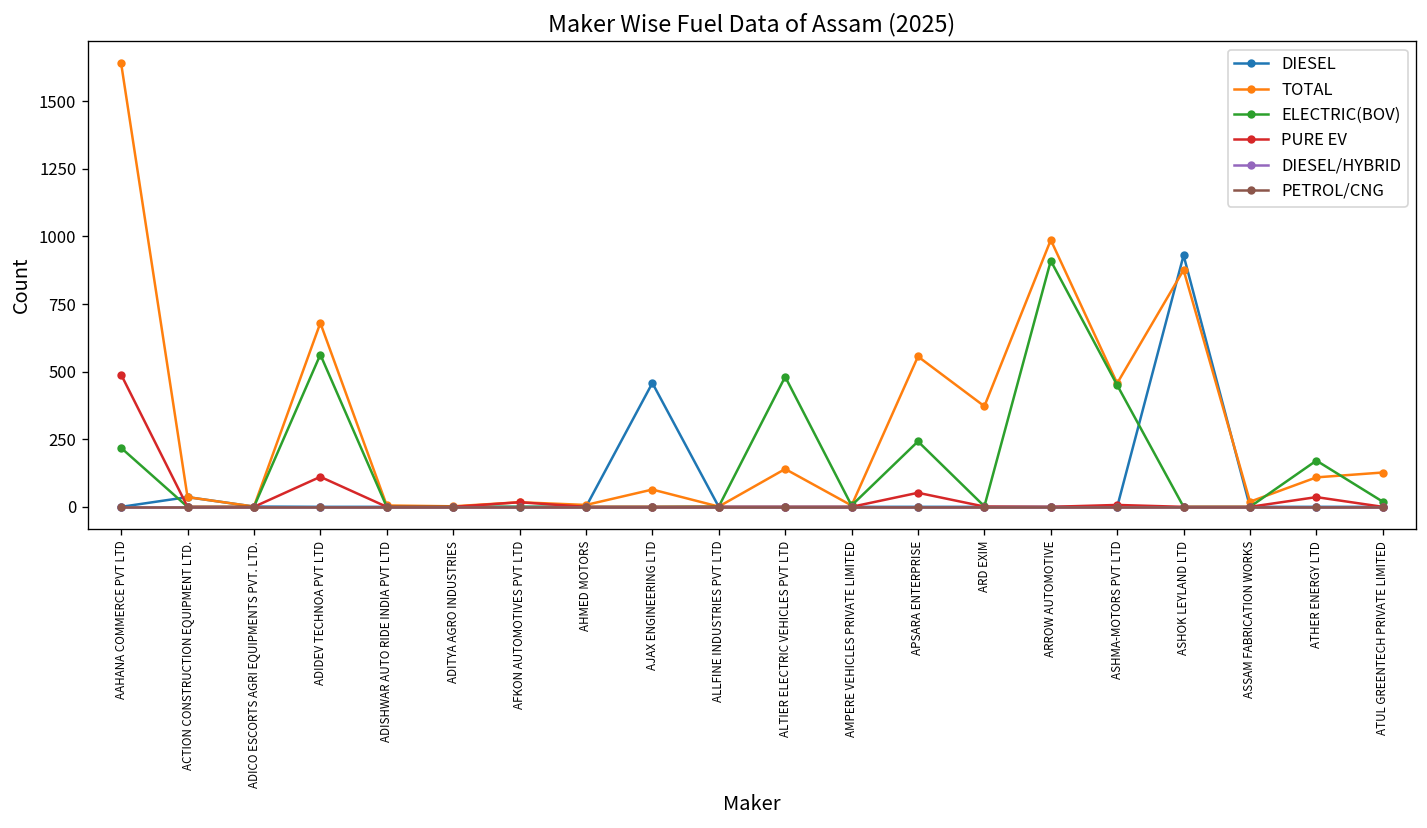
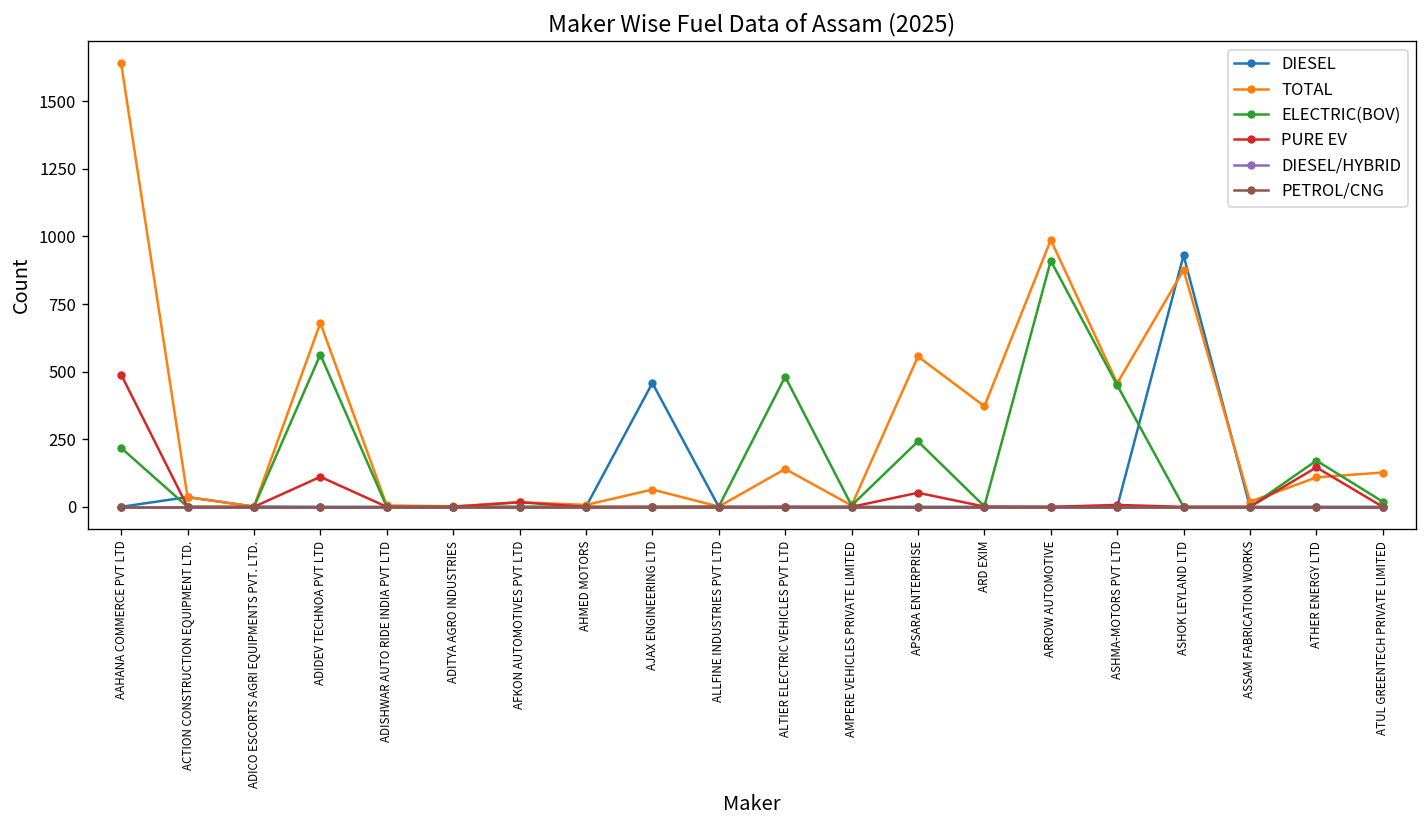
  {
    "DIESEL": {
      "AJAX ENGINEERING LTD": 460,
      "ASHOK LEYLAND LTD": 930
    },
    "TOTAL": {
      "AAHANA COMMERCE PVT LTD": 1640,
      "ADIDEV TECHNOA PVT LTD": 680,
      "AJAX ENGINEERING LTD": 60,
      "ALTIER ELECTRIC VEHICLES PVT LTD": 140,
      "APSARA ENTERPRISE": 560,
      "ARD EXIM": 370,
      "ARROW AUTOMOTIVE": 990,
      "ASHOK LEYLAND LTD": 880,
      "ASSAM FABRICATION WORKS": 20,
      "ATHER ENERGY LTD": 110,
      "ATUL GREENTECH PRIVATE LIMITED": 130
    },
    "ELECTRIC(BOV)": {
      "AAHANA COMMERCE PVT LTD": 220,
      "ADIDEV TECHNOA PVT LTD": 560,
      "ALTIER ELECTRIC VEHICLES PVT LTD": 480,
      "APSARA ENTERPRISE": 240,
      "ARROW AUTOMOTIVE": 910,
      "ATHER ENERGY LTD": 170,
      "ATUL GREENTECH PRIVATE LIMITED": 20
    },
    "PURE EV": {
      "AAHANA COMMERCE PVT LTD": 490,
      "ADIDEV TECHNOA PVT LTD": 110,
      "APSARA ENTERPRISE": 50,
-     "ATHER ENERGY LTD": 40
+     "ATHER ENERGY LTD": 150
    }
  }
